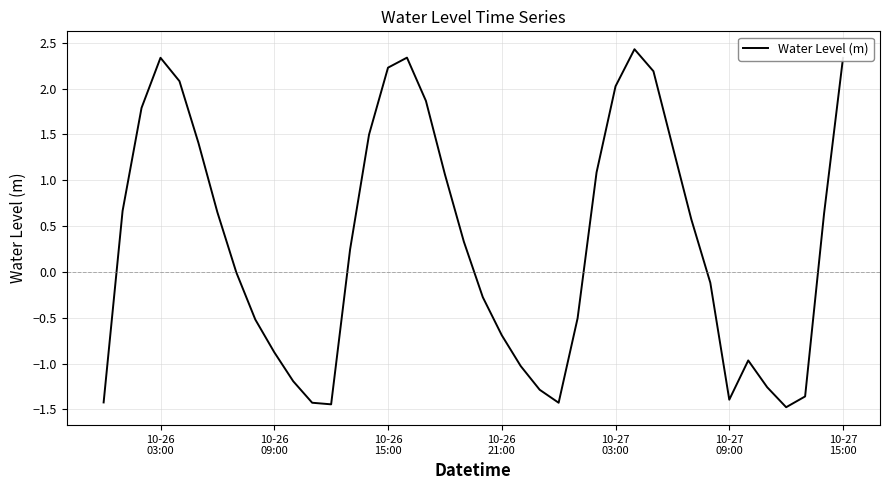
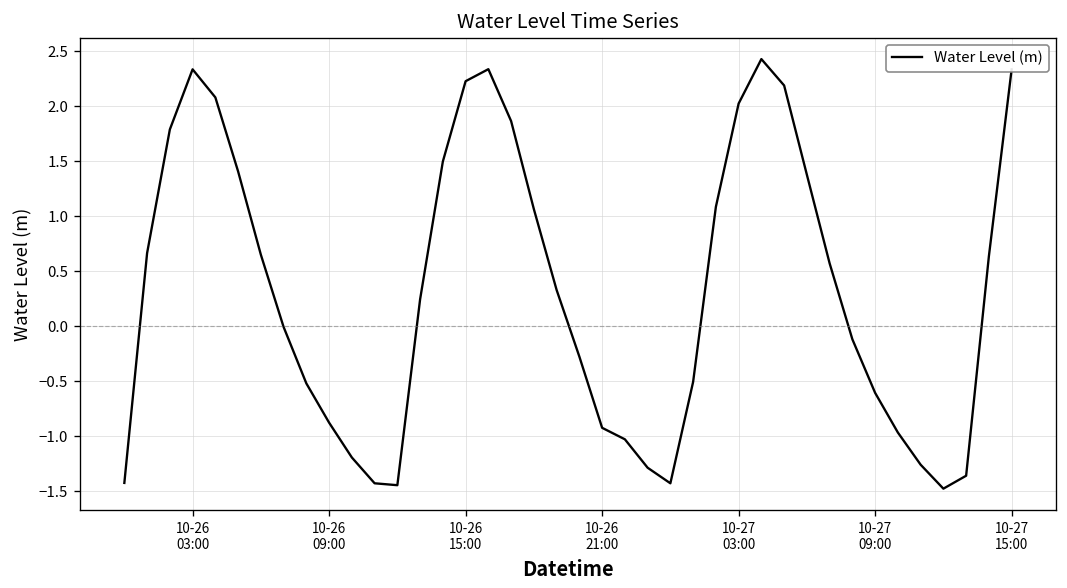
  {
    "10-26 03:00": 2.3,
    "10-26 09:00": -0.9,
    "10-26 15:00": 2.2,
-   "10-26 21:00": -0.7,
+   "10-26 21:00": -0.9,
    "10-27 03:00": 2.0,
-   "10-27 09:00": -1.4
+   "10-27 09:00": -0.6
  }
